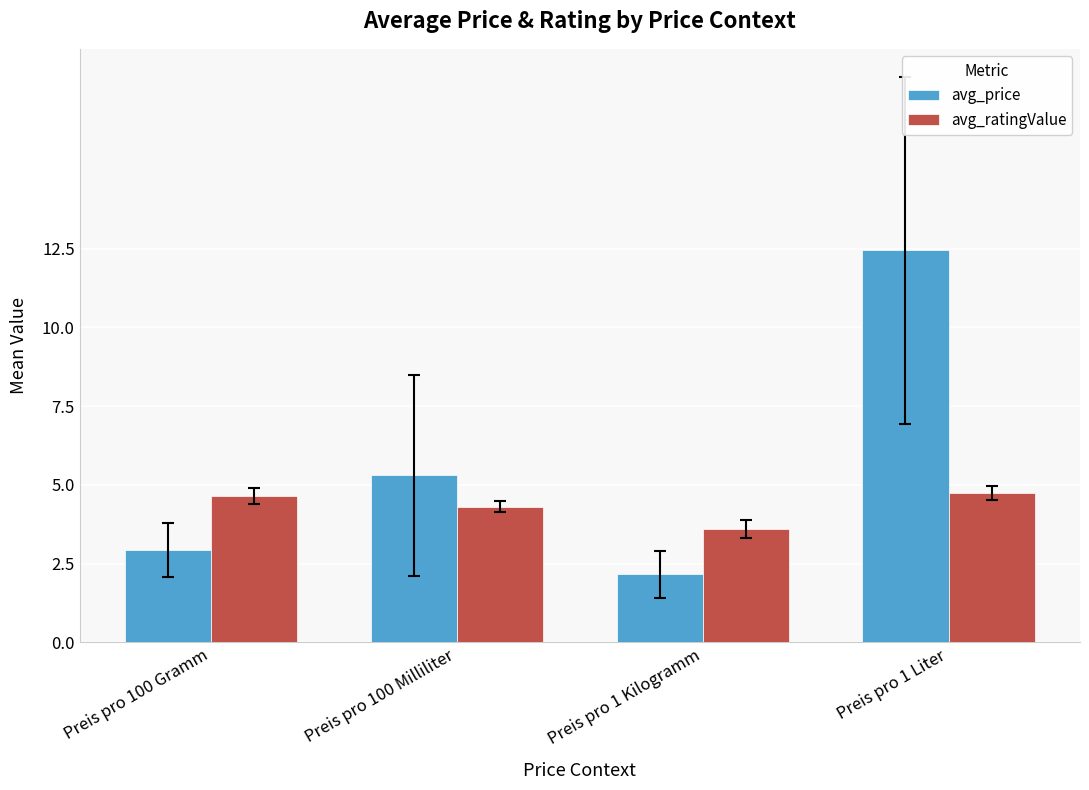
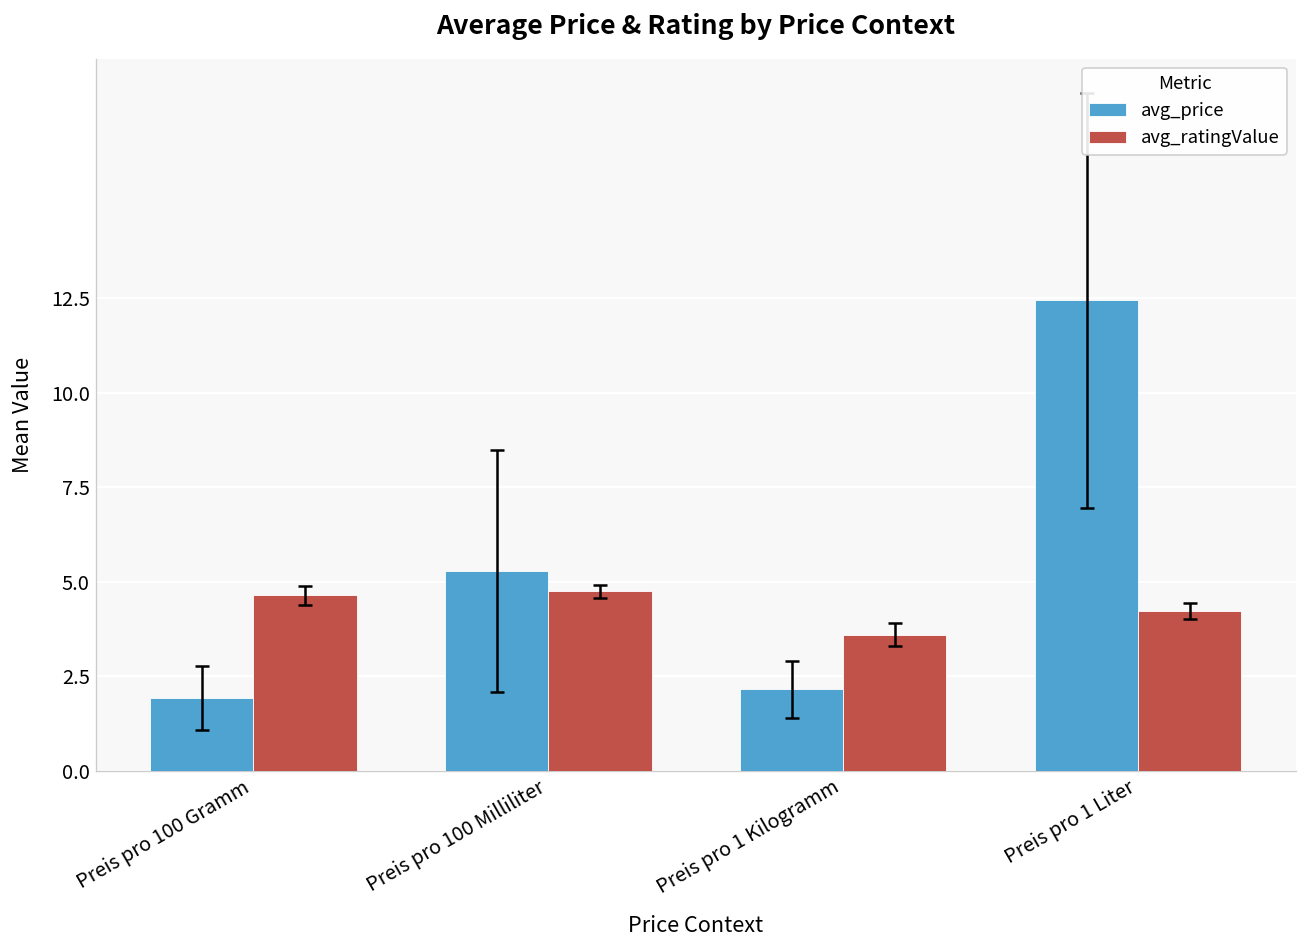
  {
    "avg_price": {
-     "Preis pro 100 Gramm": 2.9,
+     "Preis pro 100 Gramm": 1.9,
      "Preis pro 100 Milliliter": 5.3,
      "Preis pro 1 Kilogramm": 2.2,
      "Preis pro 1 Liter": 12.5
    },
    "avg_ratingValue": {
      "Preis pro 100 Gramm": 4.7,
-     "Preis pro 100 Milliliter": 4.3,
+     "Preis pro 100 Milliliter": 4.8,
      "Preis pro 1 Kilogramm": 3.6,
-     "Preis pro 1 Liter": 4.8
+     "Preis pro 1 Liter": 4.2
    }
  }
